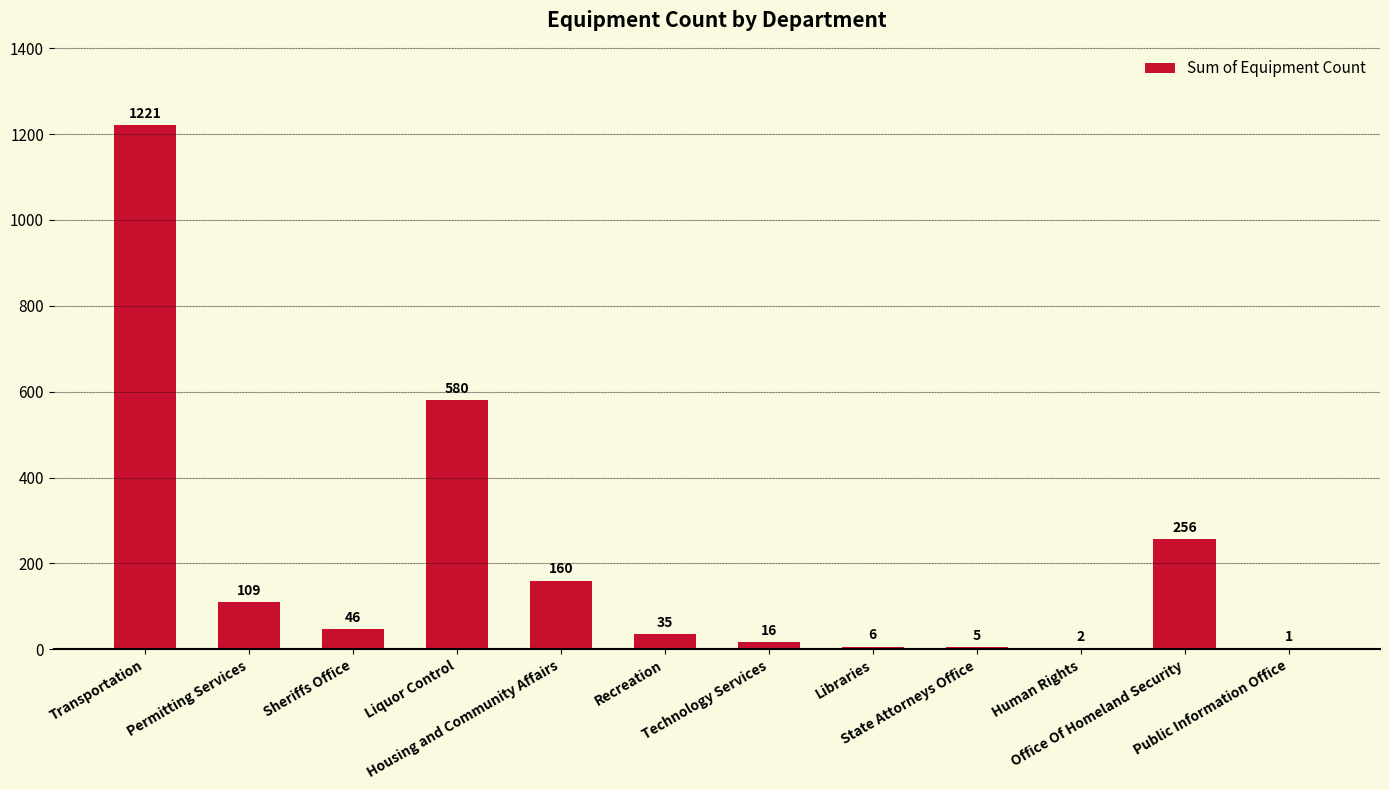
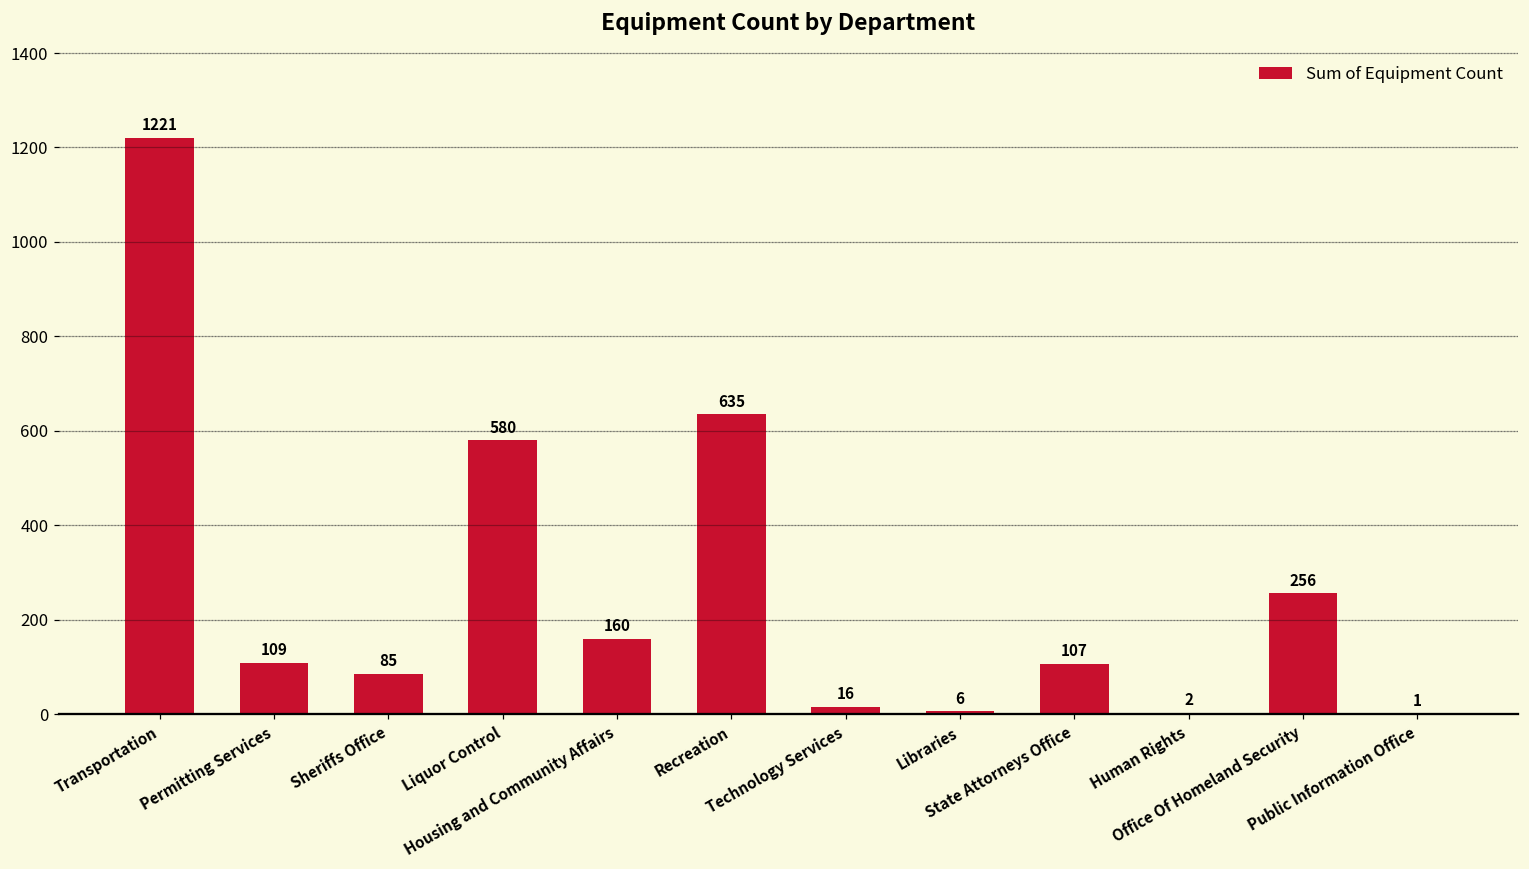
  {
    "Transportation": 1221,
    "Permitting Services": 109,
-   "Sheriffs Office": 46,
+   "Sheriffs Office": 85,
    "Liquor Control": 580,
    "Housing and Community Affairs": 160,
-   "Recreation": 35,
+   "Recreation": 635,
    "Technology Services": 16,
    "Libraries": 6,
-   "State Attorneys Office": 5,
+   "State Attorneys Office": 107,
    "Human Rights": 2,
    "Office Of Homeland Security": 256,
    "Public Information Office": 1
  }
